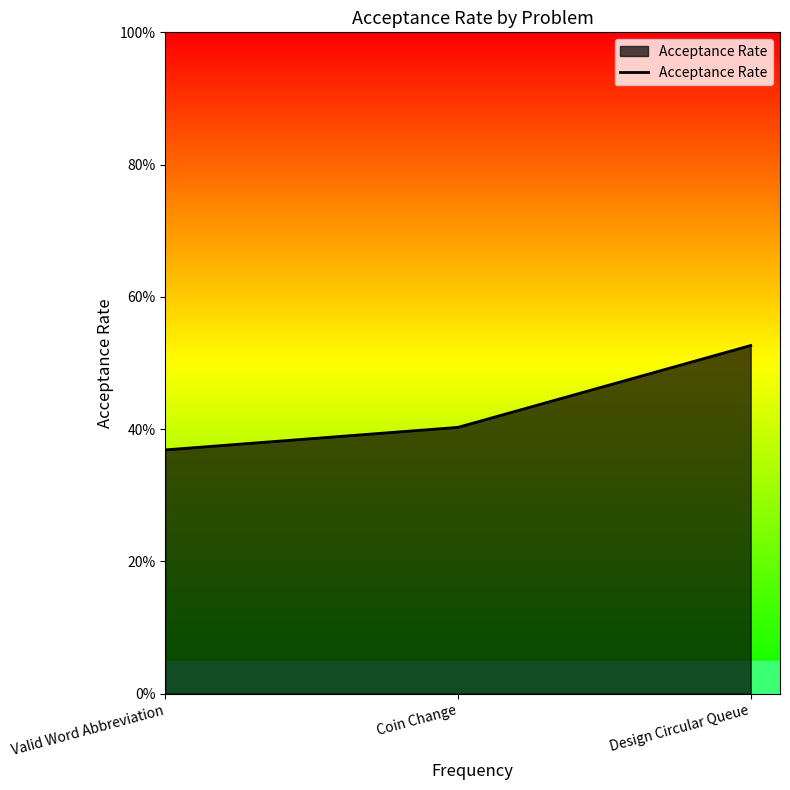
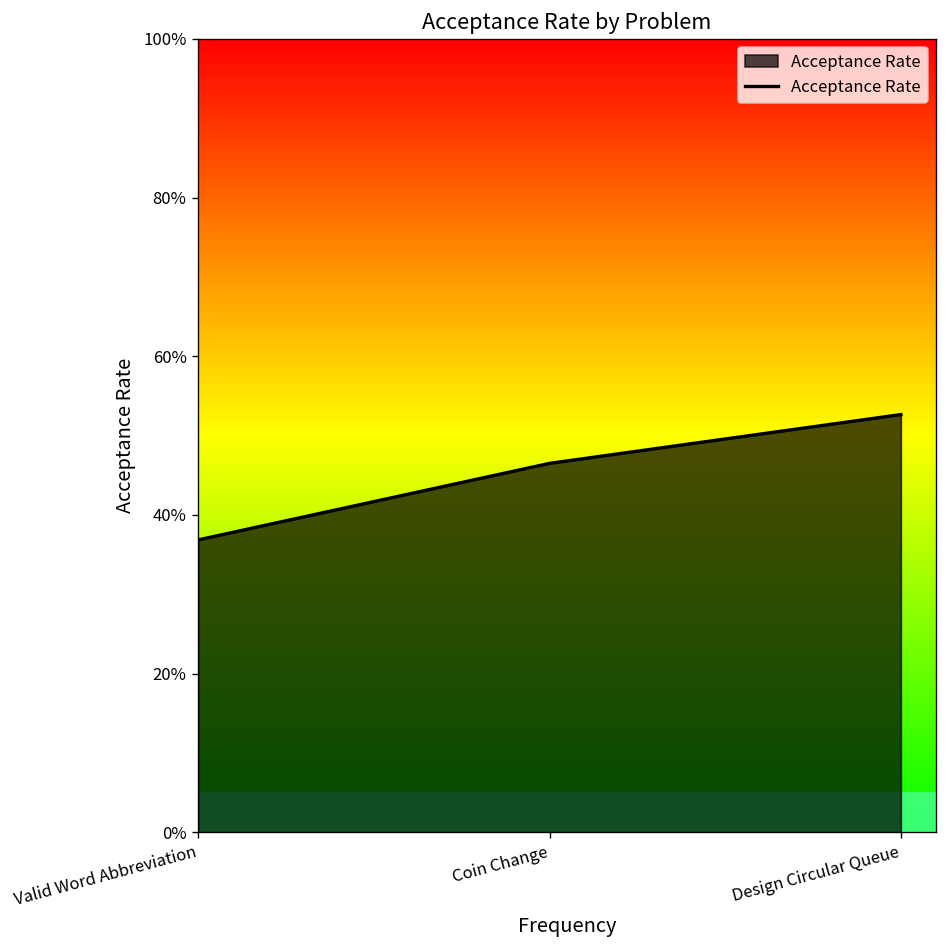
  {
    "Valid Word Abbreviation": "37%",
-   "Coin Change": "40%",
+   "Coin Change": "46%",
    "Design Circular Queue": "53%"
  }
